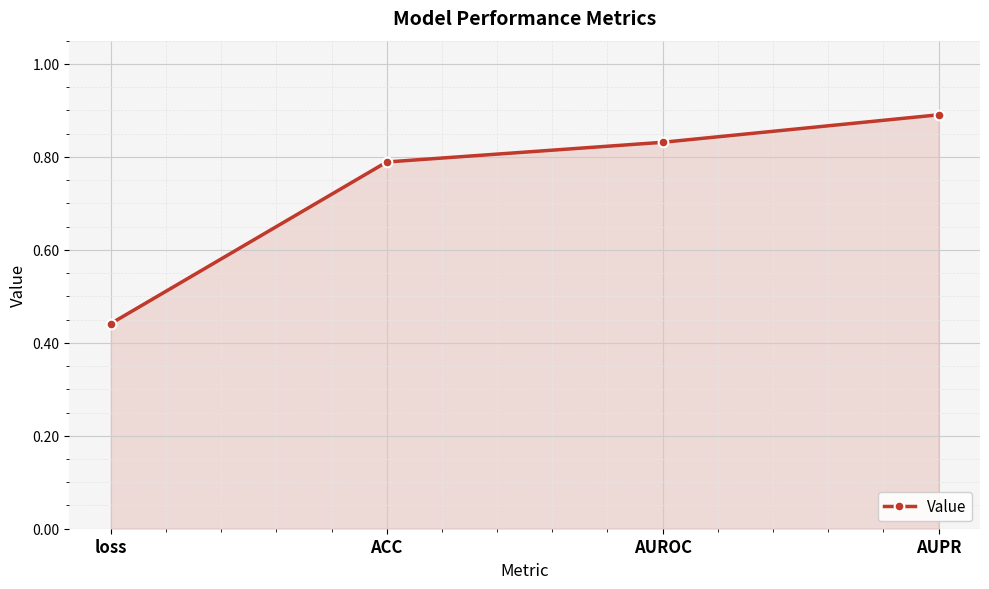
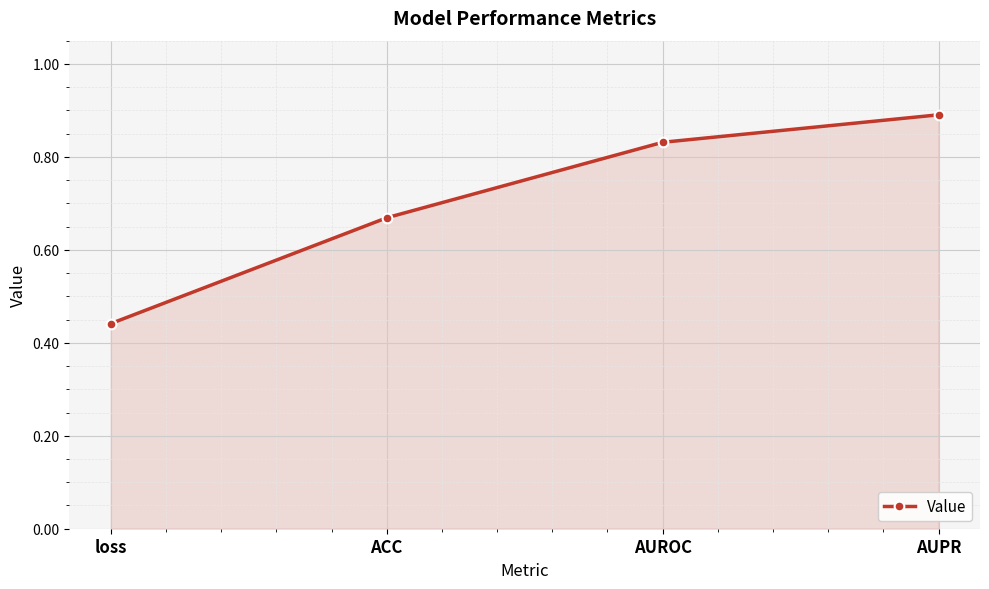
  {
    "loss": 0.44,
-   "ACC": 0.79,
+   "ACC": 0.67,
    "AUROC": 0.83,
    "AUPR": 0.89
  }
